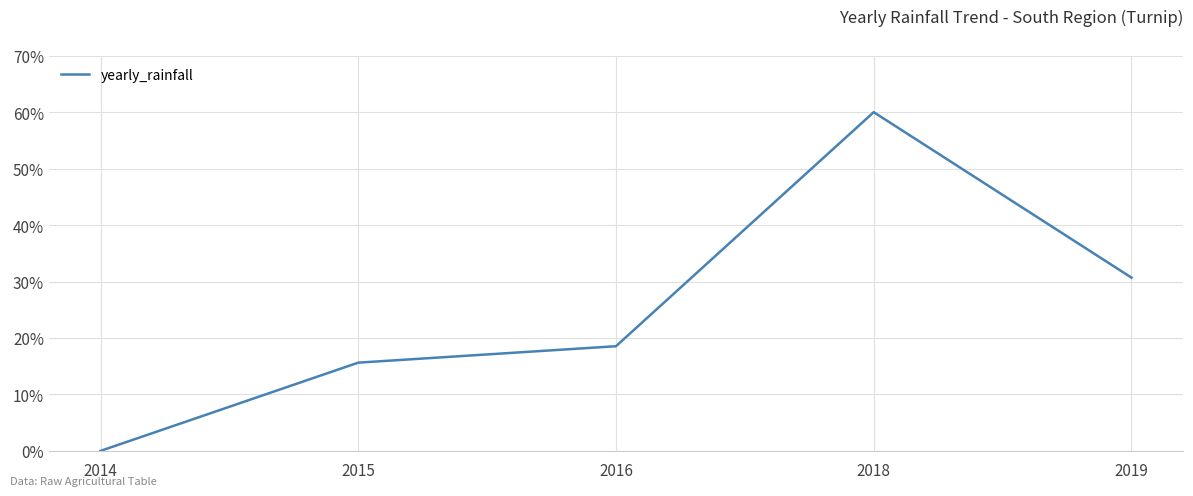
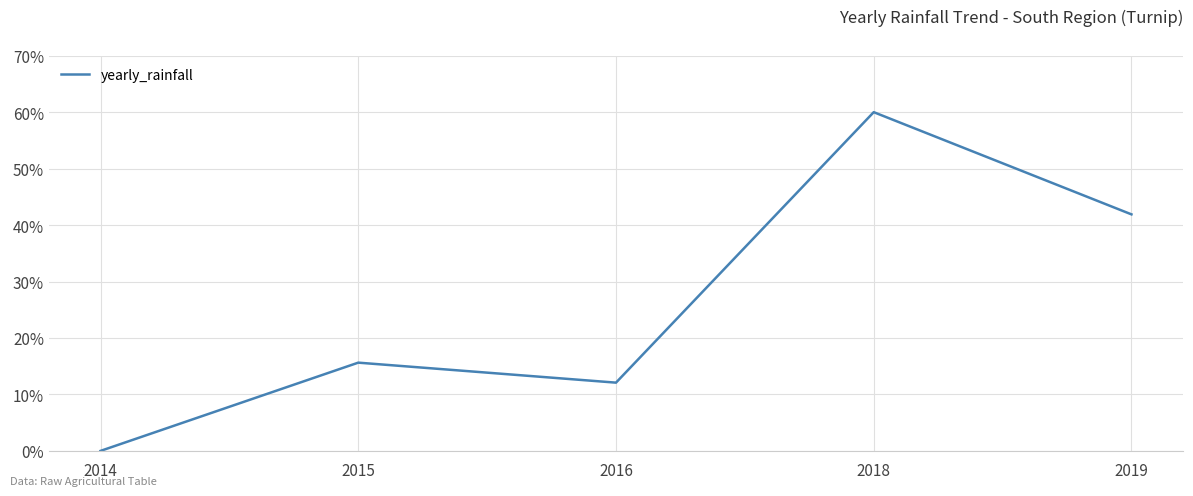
  {
    "2014": "0%",
    "2015": "16%",
-   "2016": "19%",
+   "2016": "12%",
    "2018": "60%",
-   "2019": "31%"
+   "2019": "42%"
  }
